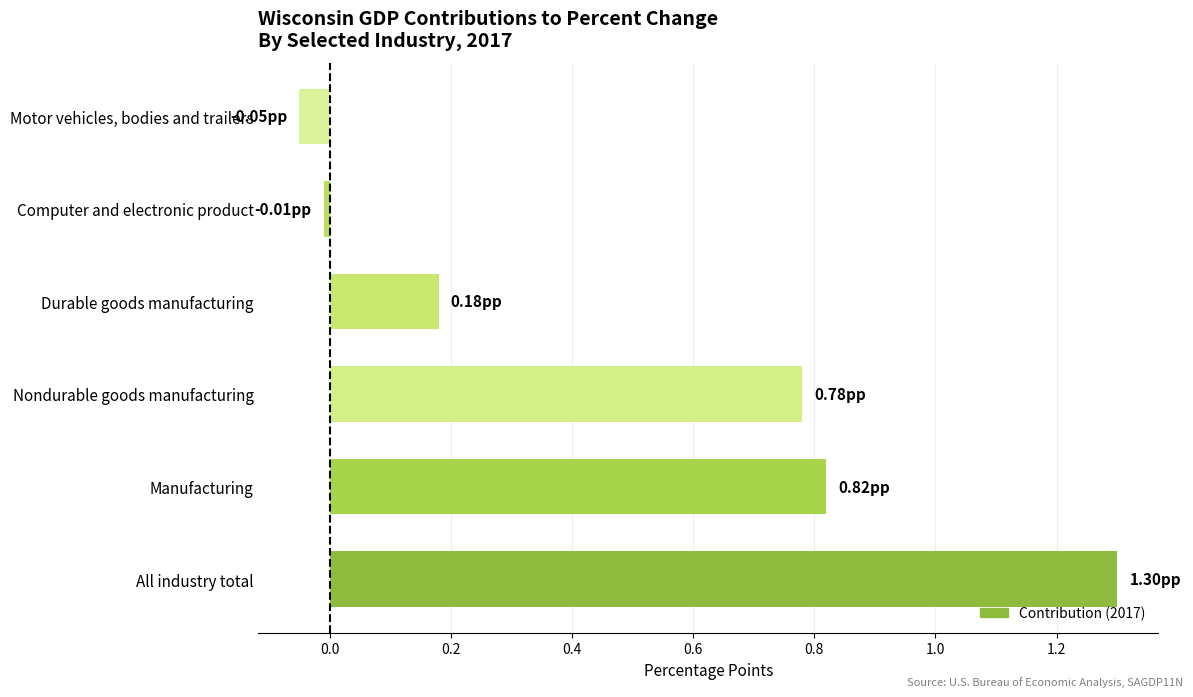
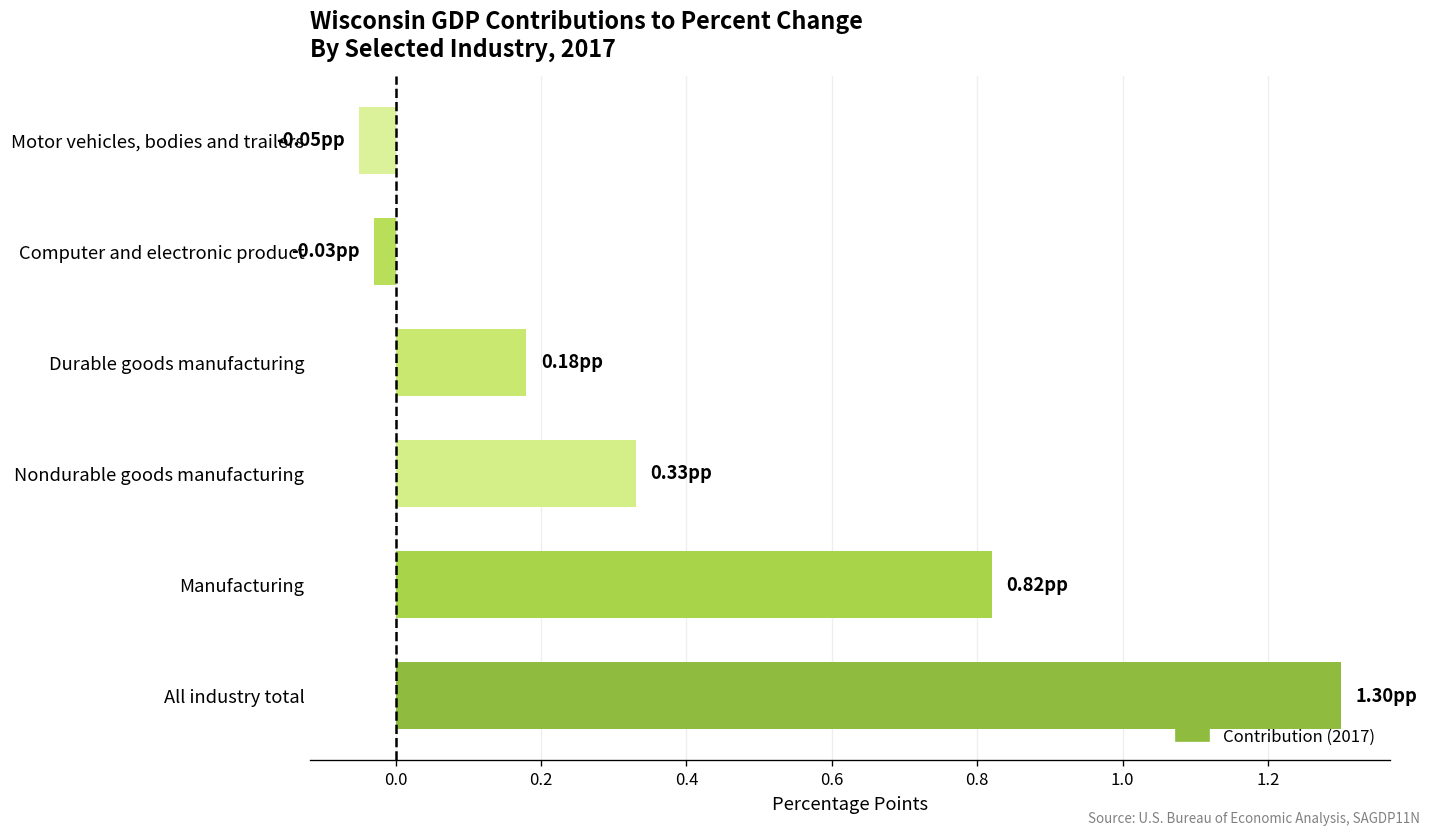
  {
    "Motor vehicles, bodies and trailers": -0.05,
-   "Computer and electronic product": -0.01,
+   "Computer and electronic product": -0.03,
    "Durable goods manufacturing": 0.18,
-   "Nondurable goods manufacturing": 0.78,
+   "Nondurable goods manufacturing": 0.33,
    "Manufacturing": 0.82,
    "All industry total": 1.30
  }
